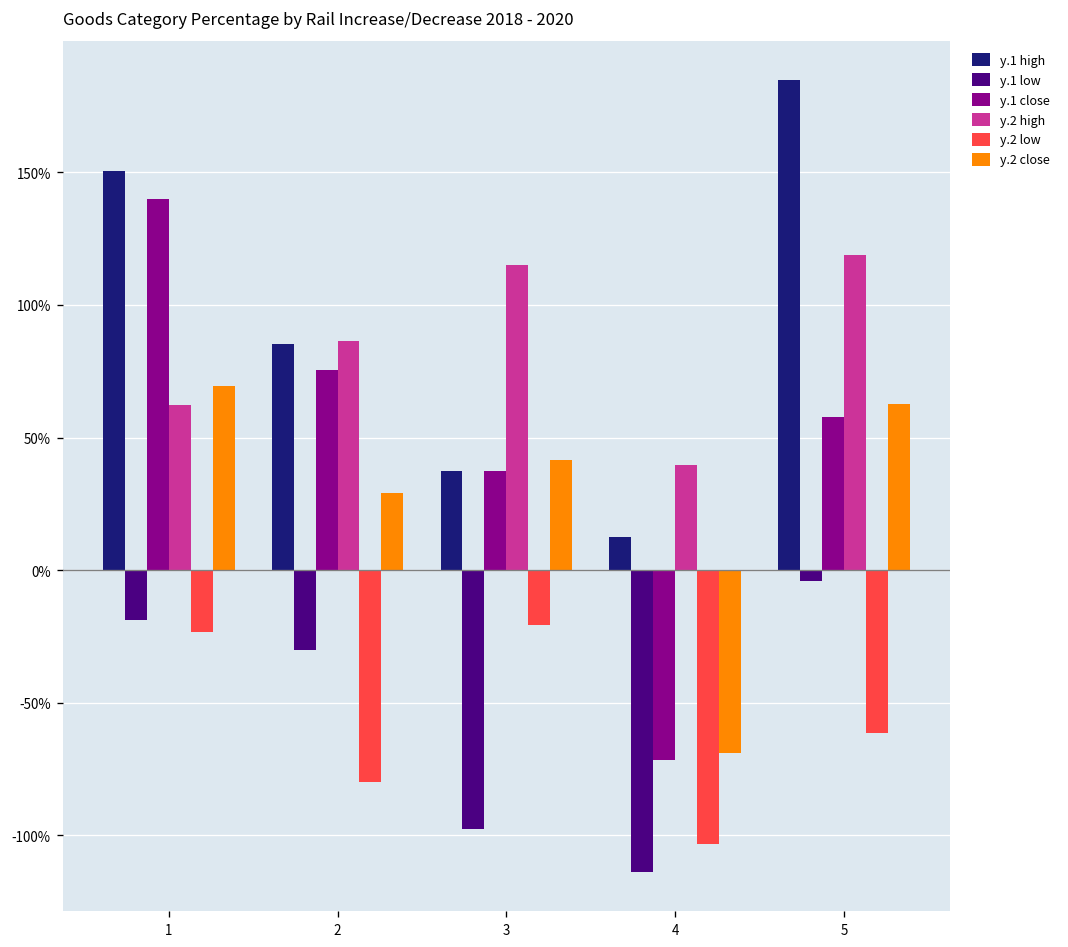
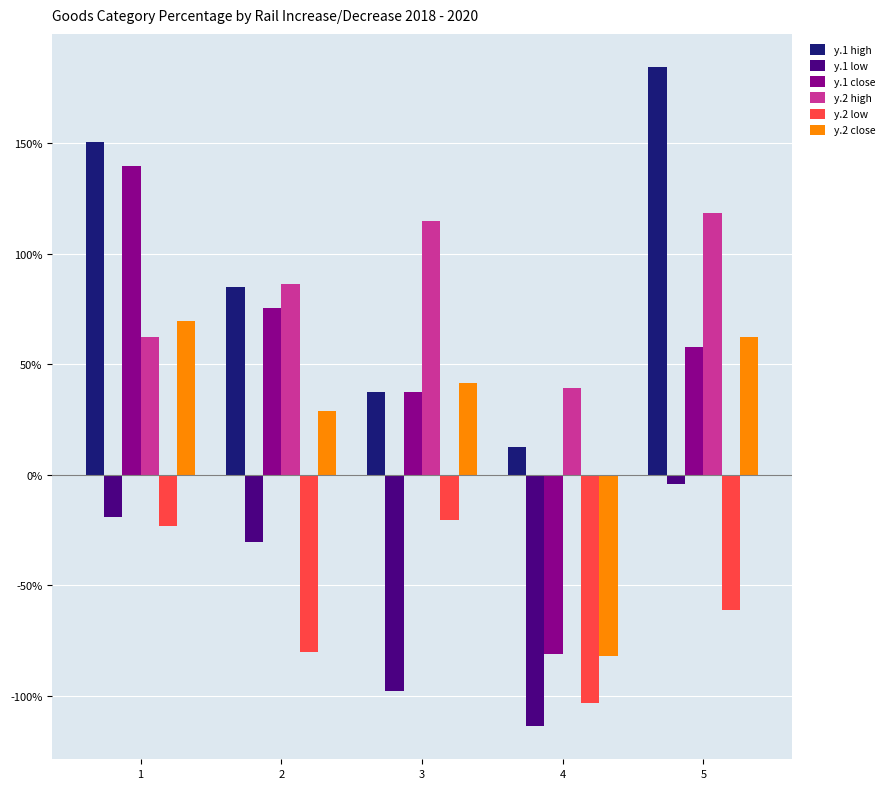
  {
    "y.1 close": {
      "1": "140%",
      "2": "75%",
      "3": "37%",
-     "4": "-72%",
+     "4": "-81%",
      "5": "58%"
    },
    "y.2 high": {
      "1": "62%",
      "2": "87%",
      "3": "115%",
      "4": "40%",
      "5": "119%"
    },
    "y.2 low": {
      "1": "-23%",
      "2": "-80%",
      "3": "-21%",
      "4": "-103%",
      "5": "-61%"
    },
    "y.2 close": {
      "1": "69%",
      "2": "29%",
      "3": "42%",
-     "4": "-69%",
+     "4": "-82%",
      "5": "62%"
    }
  }
